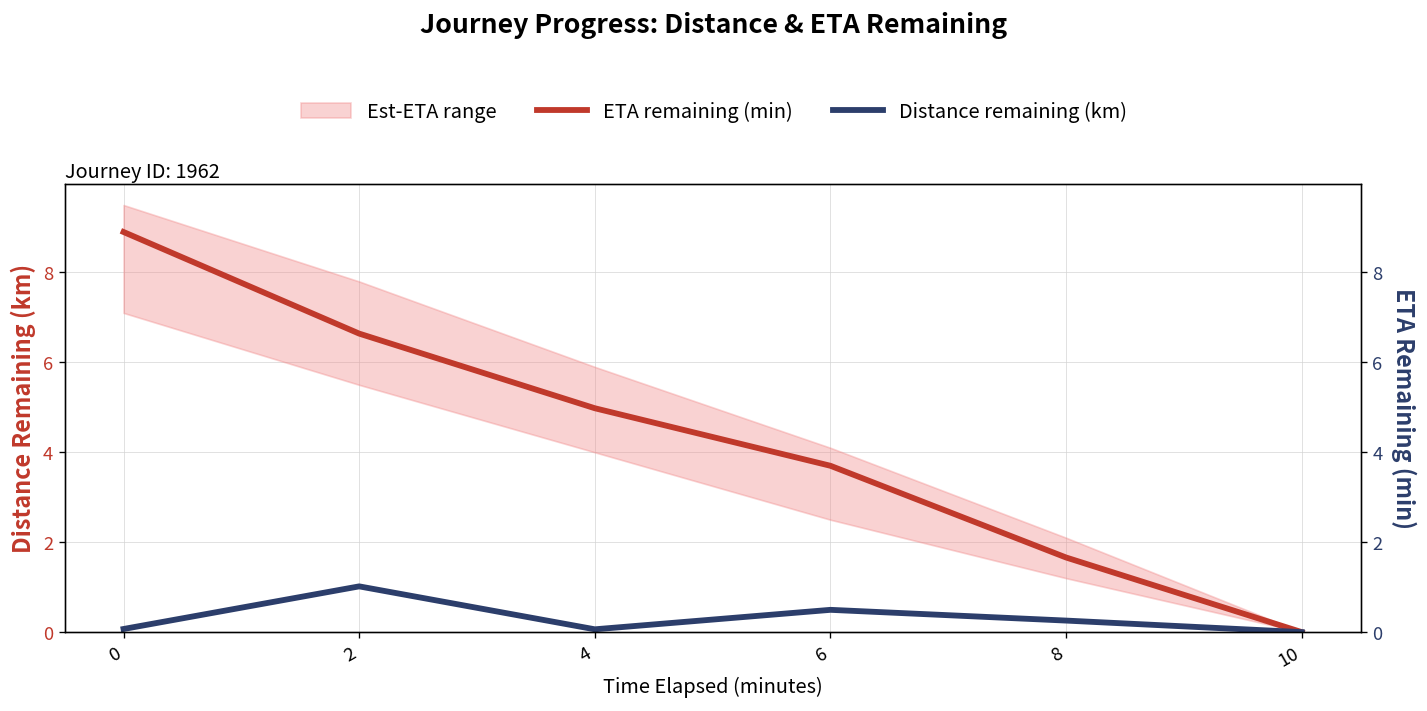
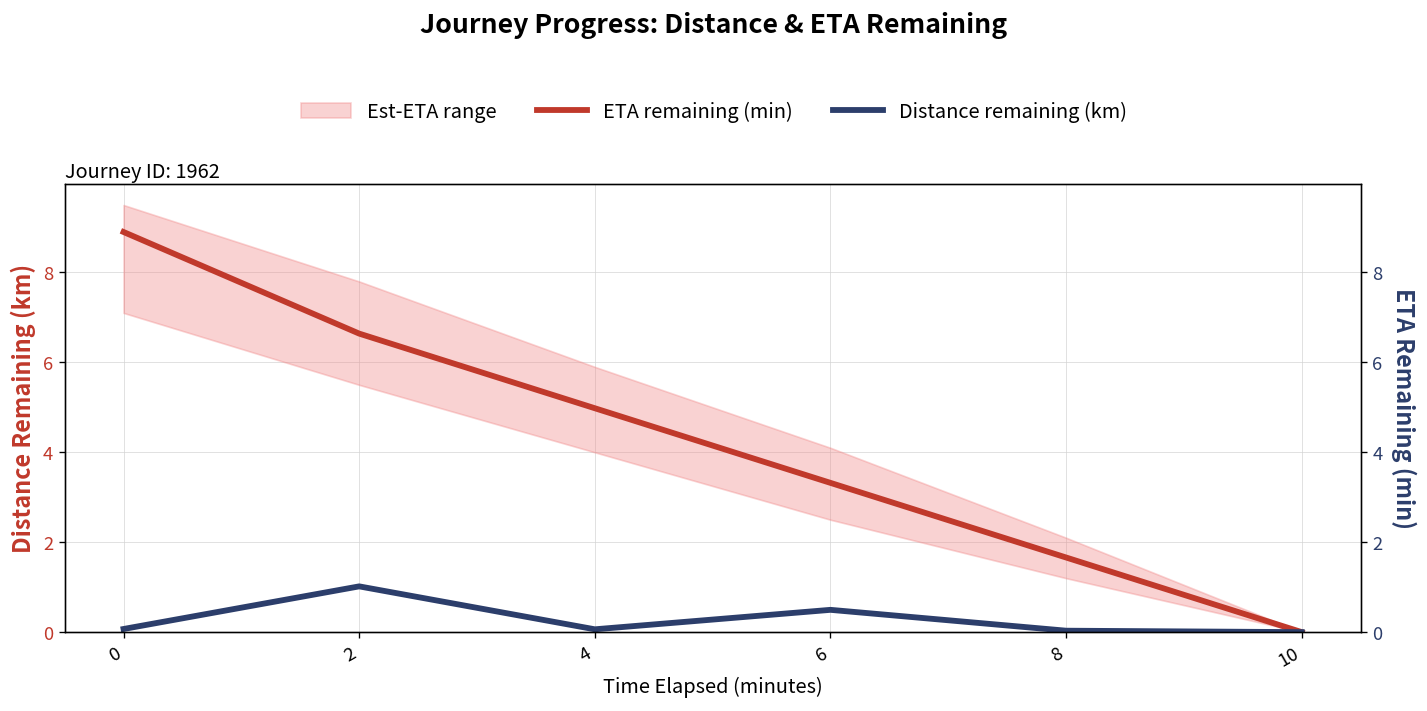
  {
    "ETA remaining (min)": {
      "0": 8.9,
      "2": 6.6,
      "4": 5.0,
-     "6": 3.7,
+     "6": 3.3,
      "8": 1.7
    },
    "Distance remaining (km)": {
      "0": 0.1,
      "2": 1.0,
      "4": 0.1,
      "6": 0.5,
-     "8": 0.3
+     "8": 0.0
    }
  }
